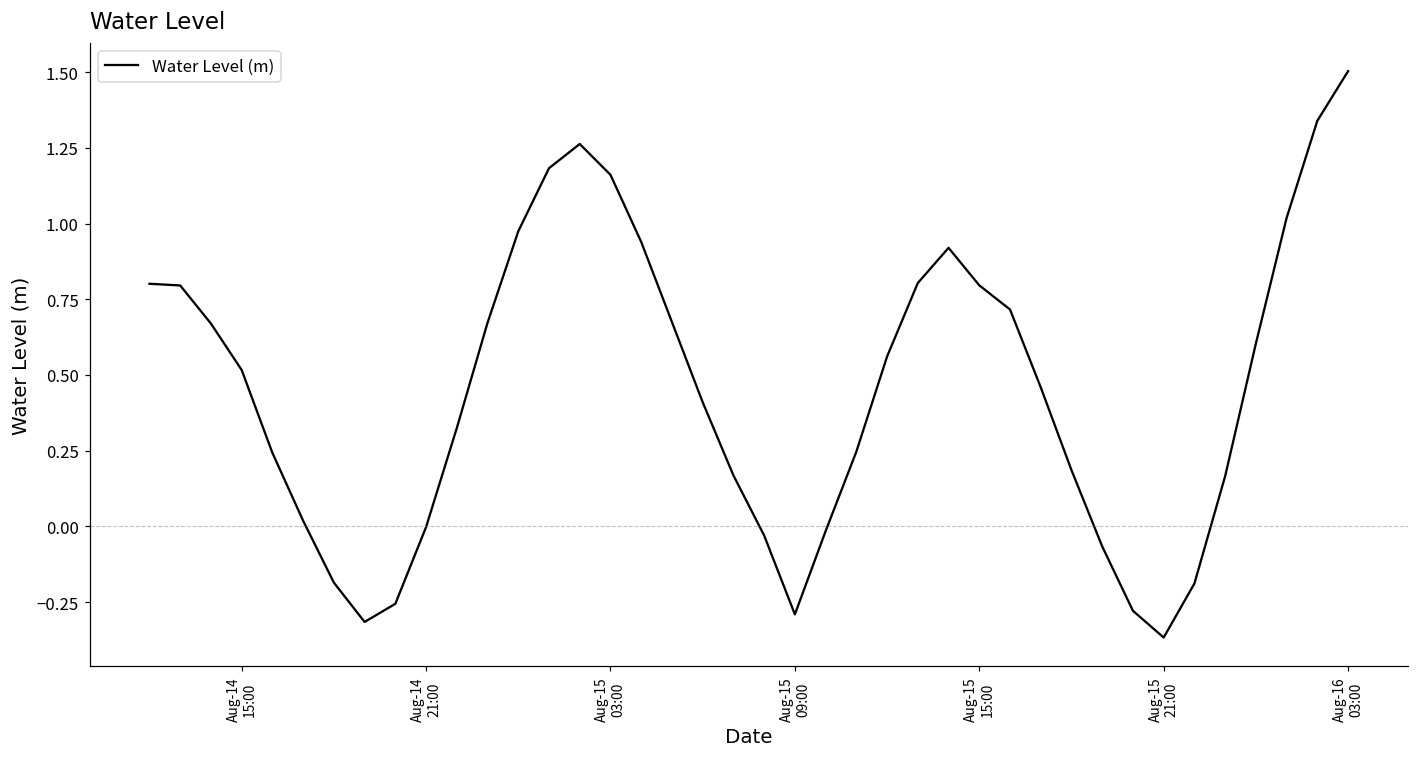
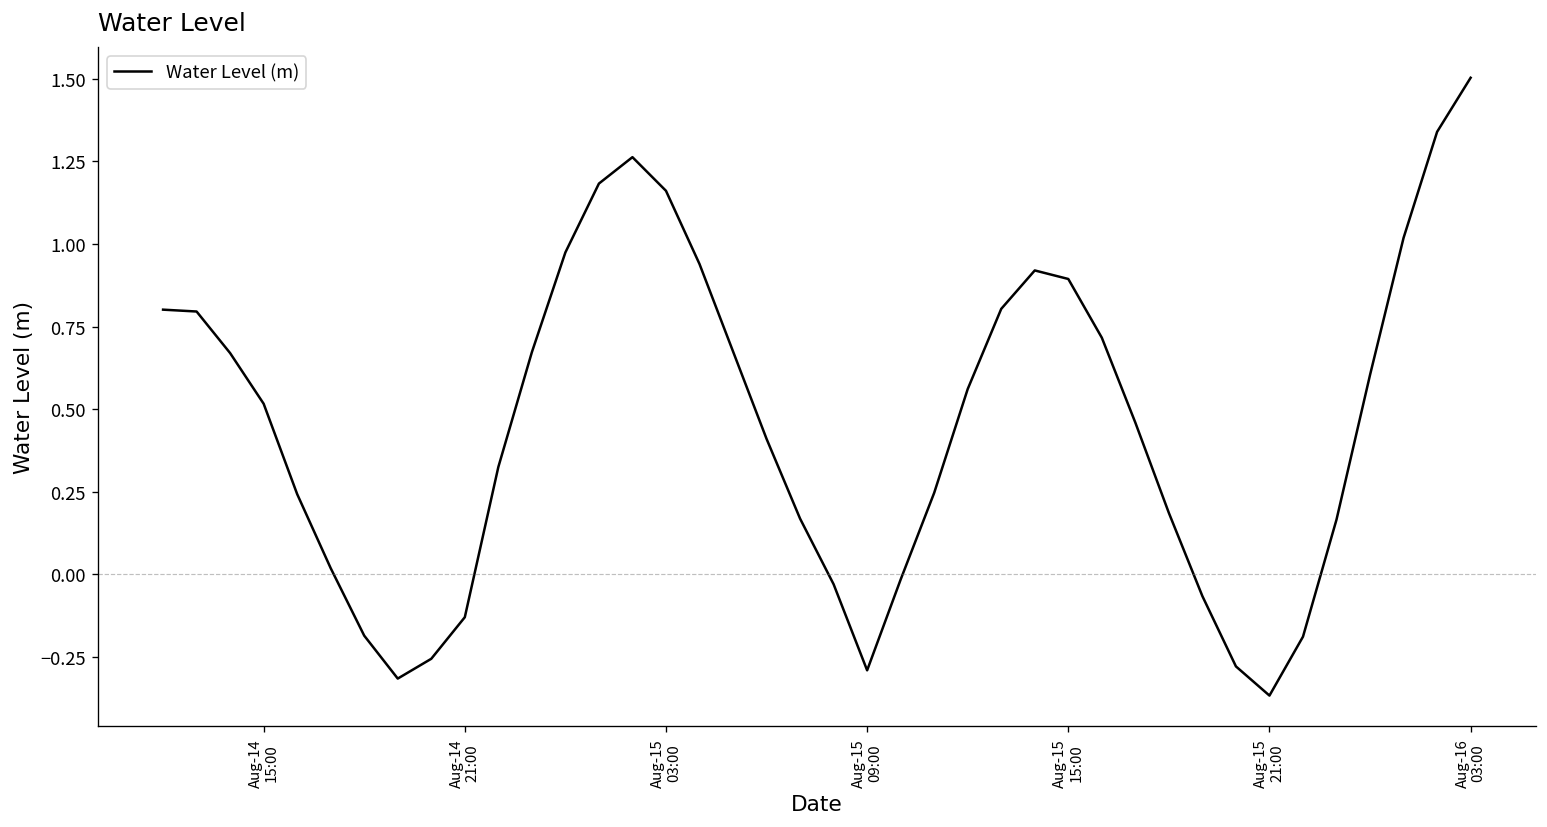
  {
    "Aug-14 15:00": 0.52,
-   "Aug-14 21:00": 0.00,
+   "Aug-14 21:00": -0.13,
    "Aug-15 03:00": 1.16,
    "Aug-15 09:00": -0.29,
-   "Aug-15 15:00": 0.80,
+   "Aug-15 15:00": 0.89,
    "Aug-15 21:00": -0.37,
    "Aug-16 03:00": 1.50
  }
